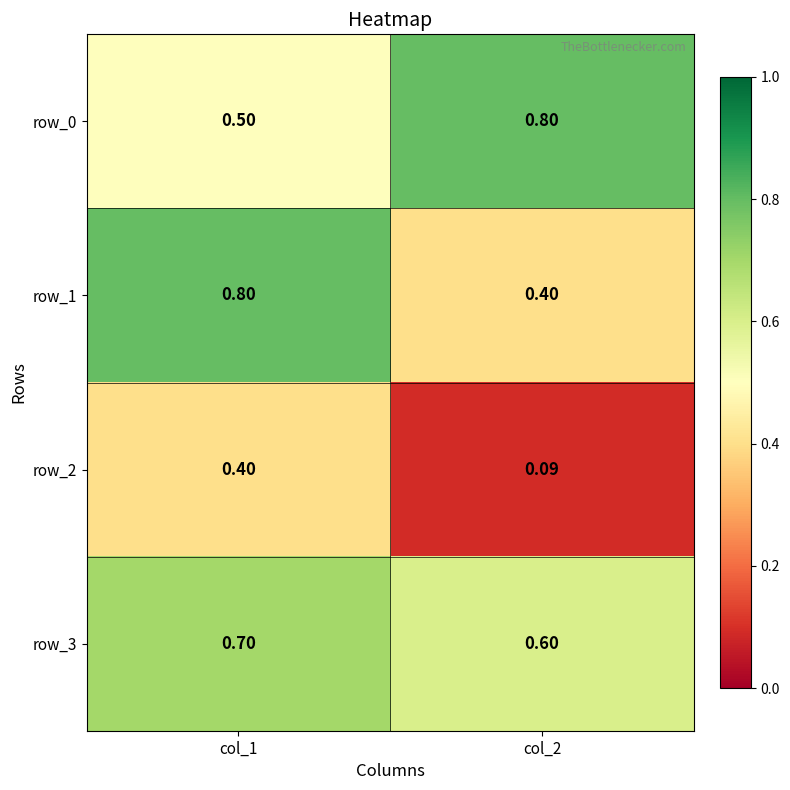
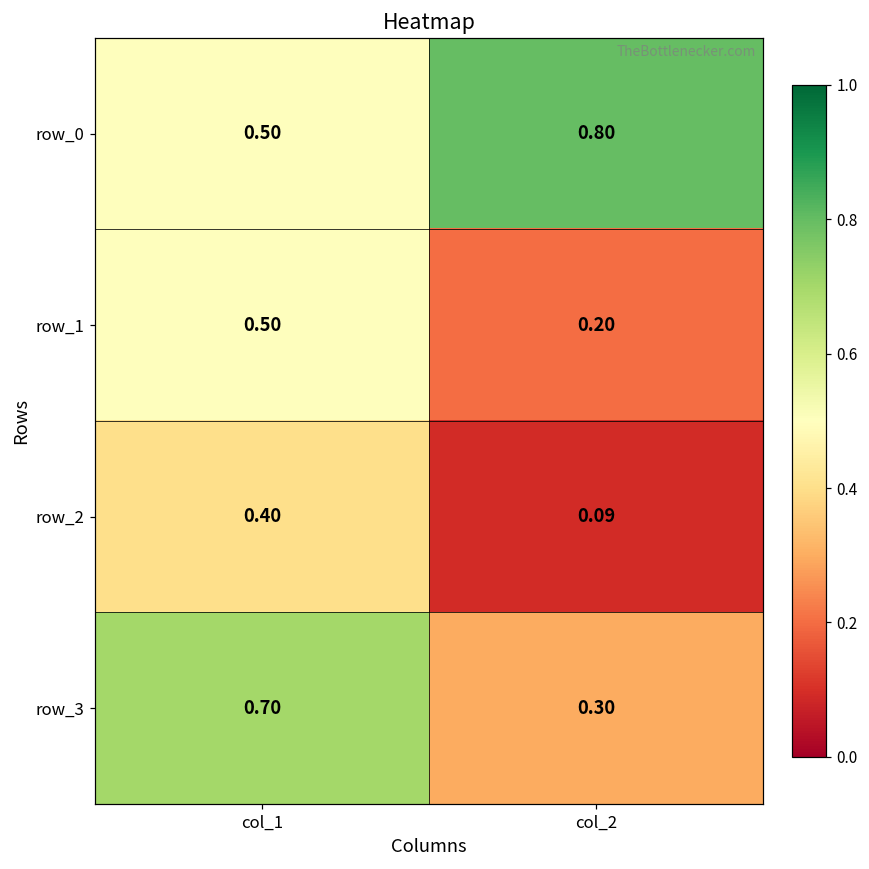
  {
    "row_0": {
      "col_1": 0.50
    },
    "row_1": {
-     "col_1": 0.80,
-     "col_2": 0.40
+     "col_1": 0.50,
+     "col_2": 0.20
    },
    "row_2": {
      "col_1": 0.40,
      "col_2": 0.09
    },
    "row_3": {
      "col_1": 0.70,
-     "col_2": 0.60
+     "col_2": 0.30
    }
  }
